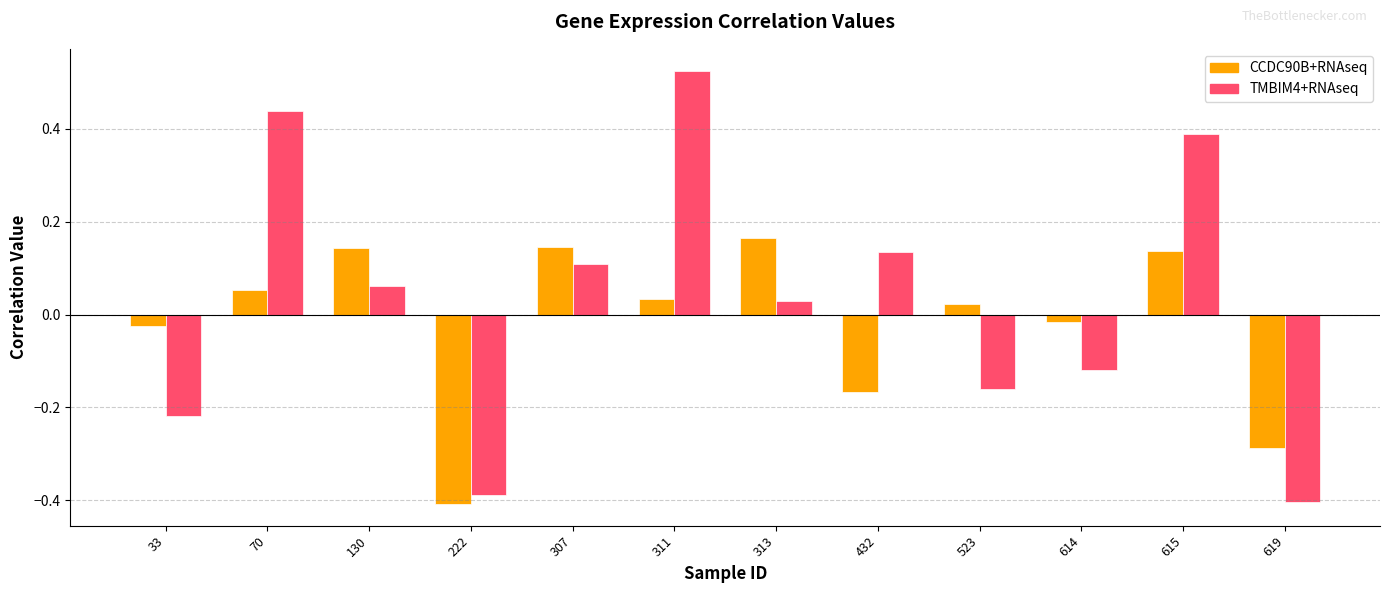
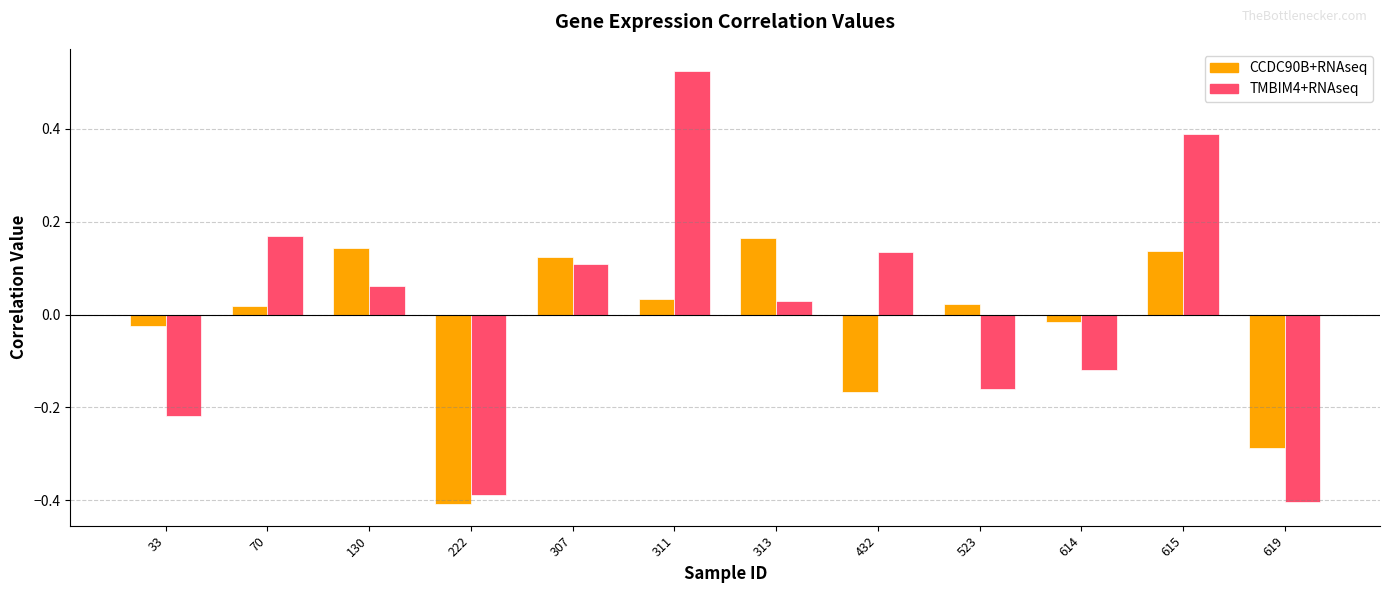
  {
    "CCDC90B+RNAseq": {
      "33": -0.02,
-     "70": 0.05,
+     "70": 0.02,
      "130": 0.14,
      "222": -0.41,
-     "307": 0.15,
+     "307": 0.12,
      "311": 0.03,
      "313": 0.16,
      "432": -0.17,
      "523": 0.02,
      "614": -0.02,
      "615": 0.14,
      "619": -0.29
    },
    "TMBIM4+RNAseq": {
      "33": -0.22,
-     "70": 0.44,
+     "70": 0.17,
      "130": 0.06,
      "222": -0.39,
      "307": 0.11,
      "311": 0.52,
      "313": 0.03,
      "432": 0.13,
      "523": -0.16,
      "614": -0.12,
      "615": 0.39,
      "619": -0.40
    }
  }
